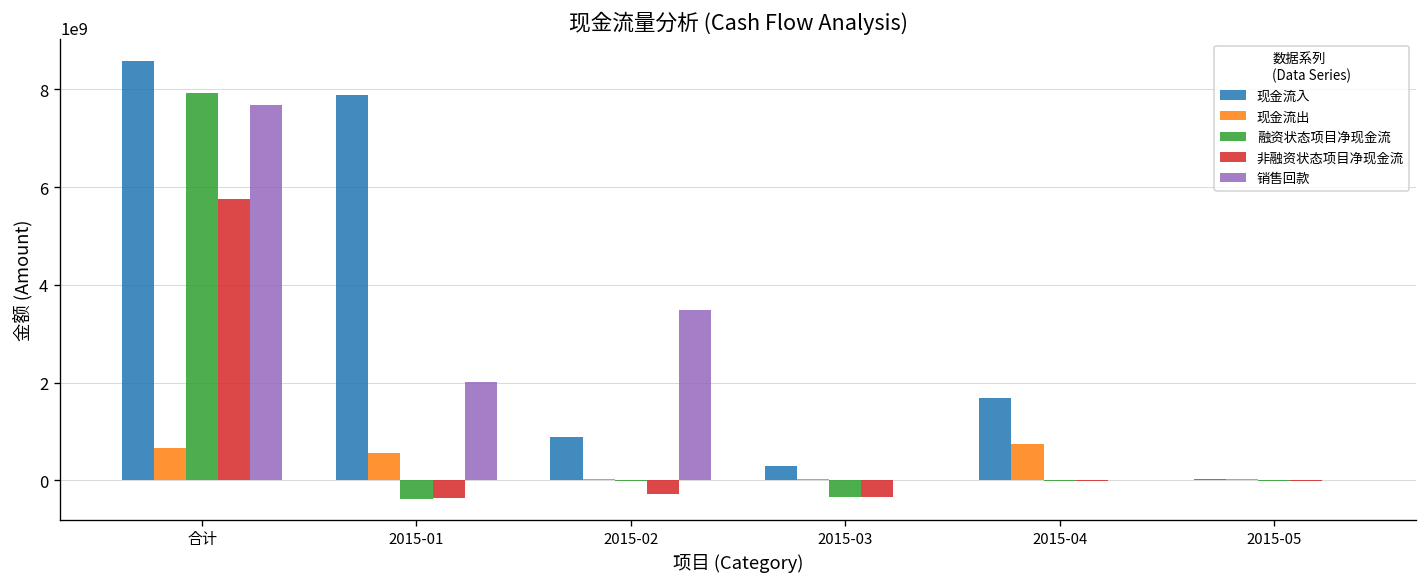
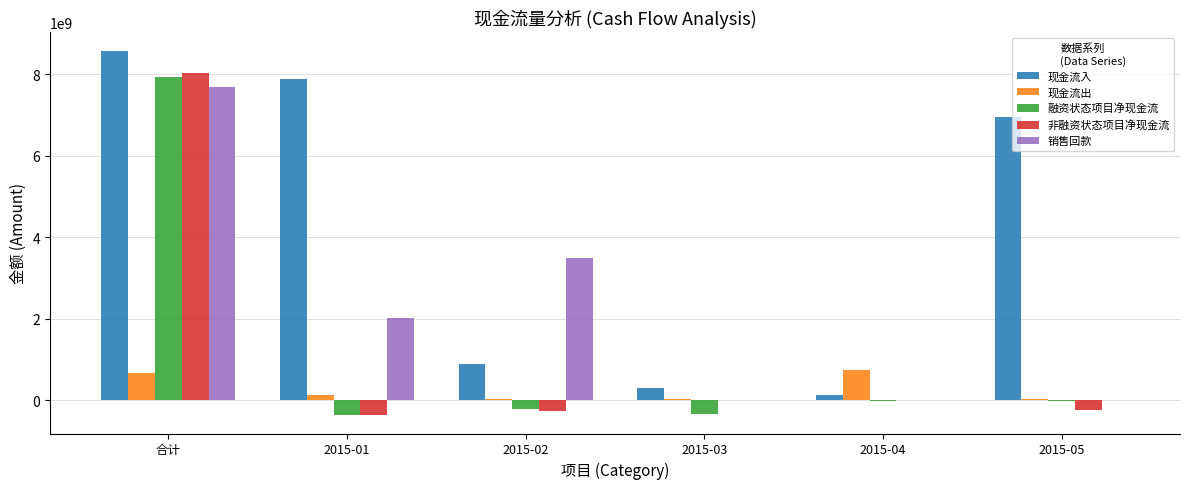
  {
    "现金流入": {
      "合计": 8600000000,
      "2015-01": 7900000000,
      "2015-02": 900000000,
      "2015-03": 300000000,
-     "2015-04": 1700000000,
-     "2015-05": 0
+     "2015-04": 100000000,
+     "2015-05": 6900000000
    },
    "现金流出": {
      "合计": 700000000,
-     "2015-01": 600000000,
+     "2015-01": 100000000,
      "2015-04": 800000000
    },
    "融资状态项目净现金流": {
      "合计": 7900000000,
      "2015-01": -400000000,
-     "2015-02": 0,
+     "2015-02": -200000000,
      "2015-03": -300000000
    },
    "非融资状态项目净现金流": {
-     "合计": 5700000000,
+     "合计": 8000000000,
      "2015-01": -400000000,
      "2015-02": -300000000,
-     "2015-03": -300000000,
-     "2015-05": 0
+     "2015-03": 0,
+     "2015-05": -200000000
    },
    "销售回款": {
      "合计": 7700000000,
      "2015-01": 2000000000,
      "2015-02": 3500000000,
      "2015-03": 0,
      "2015-04": 0,
      "2015-05": 0
    }
  }
